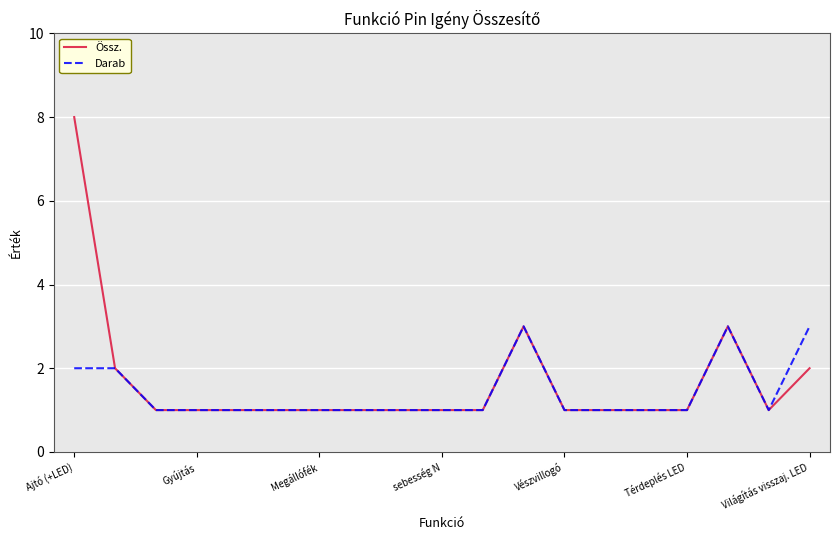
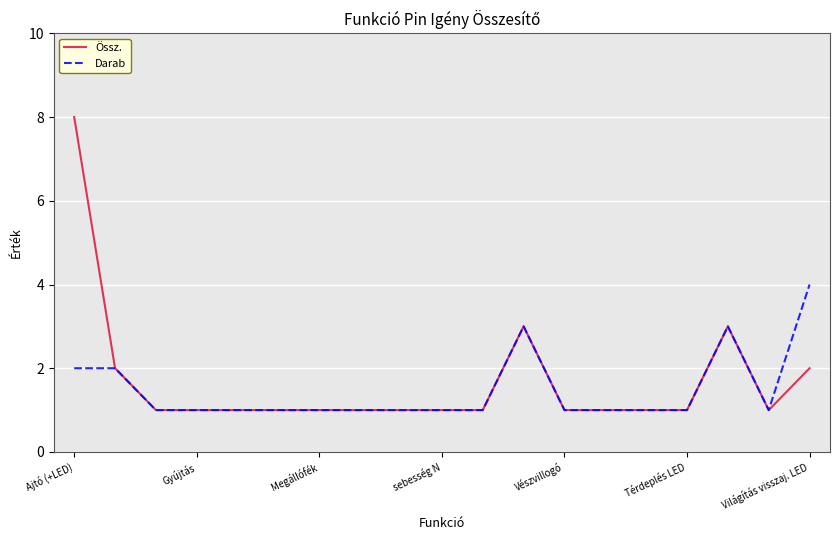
  {
    "Össz.": {
      "Ajtó (+LED)": 8,
      "Világítás visszaj. LED": 2
    },
    "Darab": {
      "Ajtó (+LED)": 2,
-     "Világítás visszaj. LED": 3
+     "Világítás visszaj. LED": 4
    }
  }
